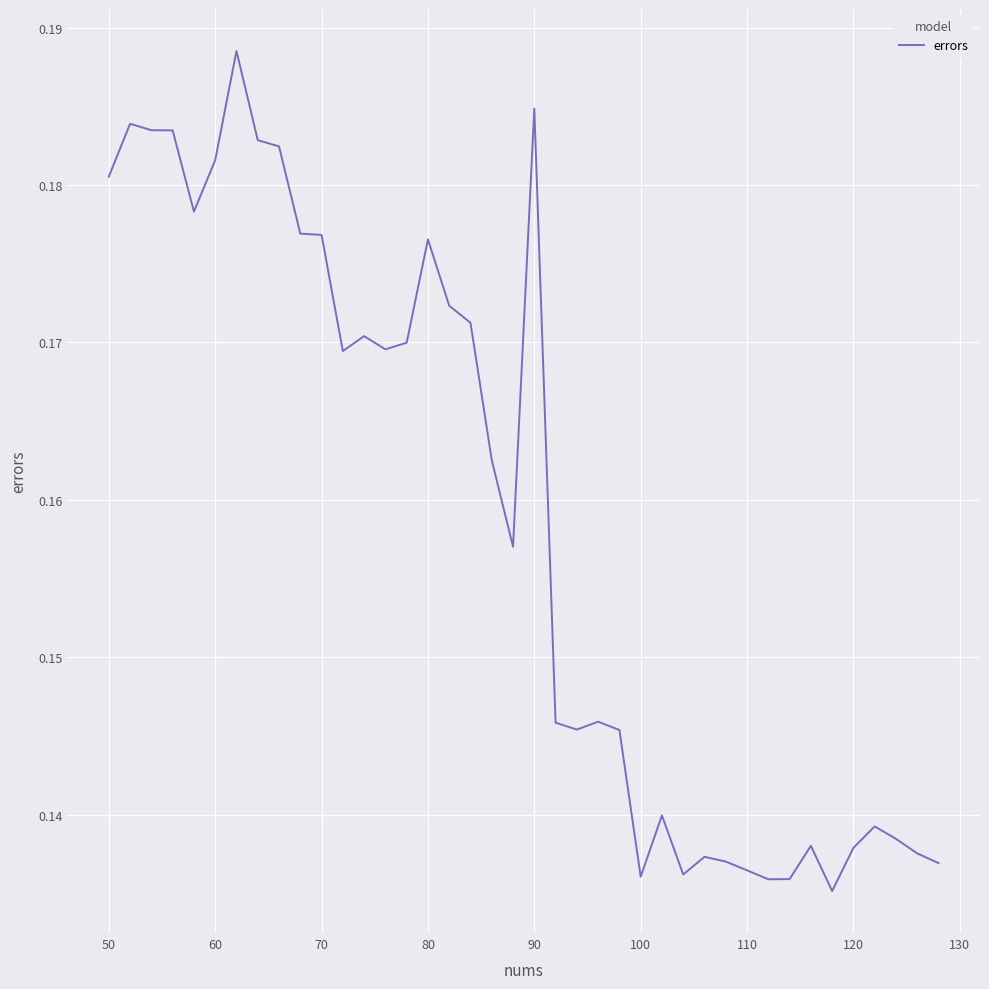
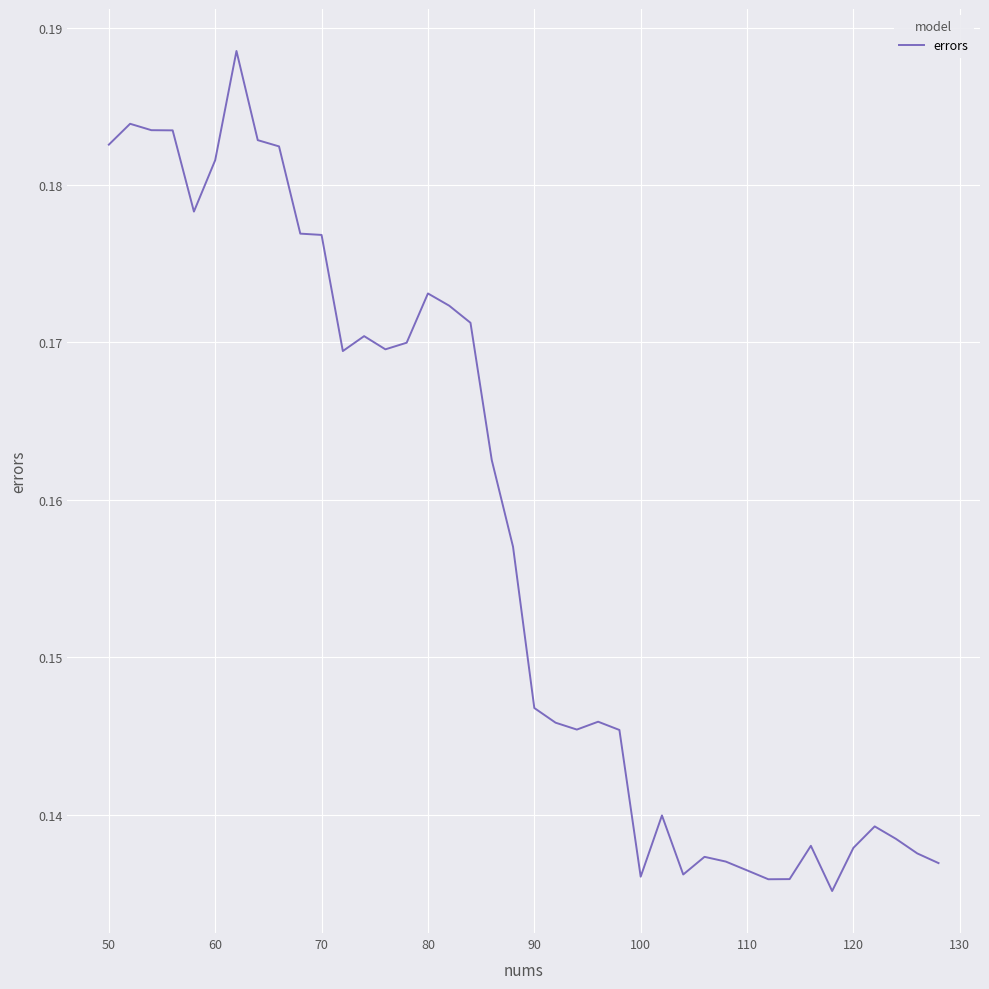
  {
-   "50": 0.1805,
+   "50": 0.1826,
    "60": 0.1816,
    "70": 0.1768,
-   "80": 0.1765,
-   "90": 0.1849,
+   "80": 0.1731,
+   "90": 0.1468,
    "100": 0.1361,
    "110": 0.1365,
    "120": 0.1379
  }
